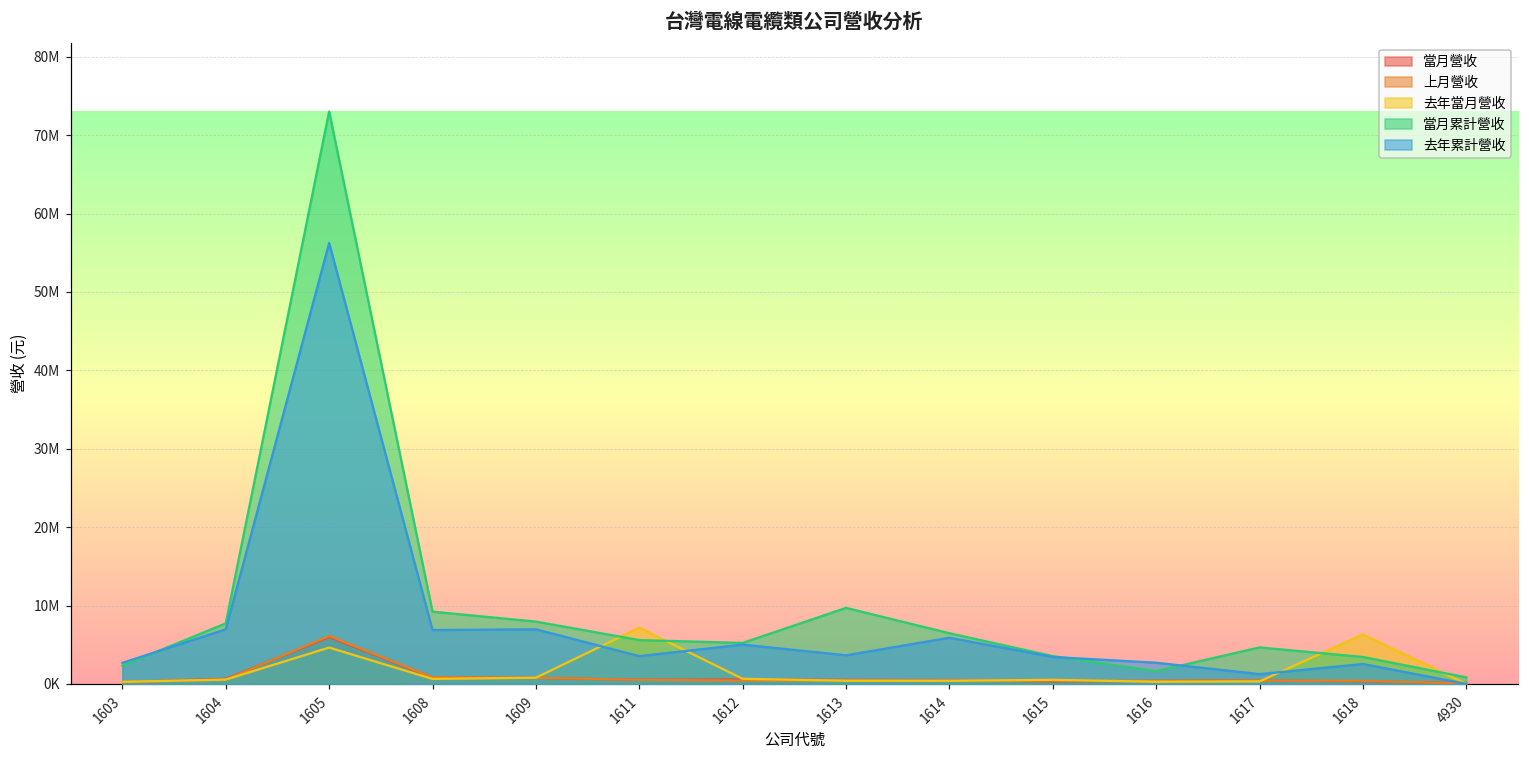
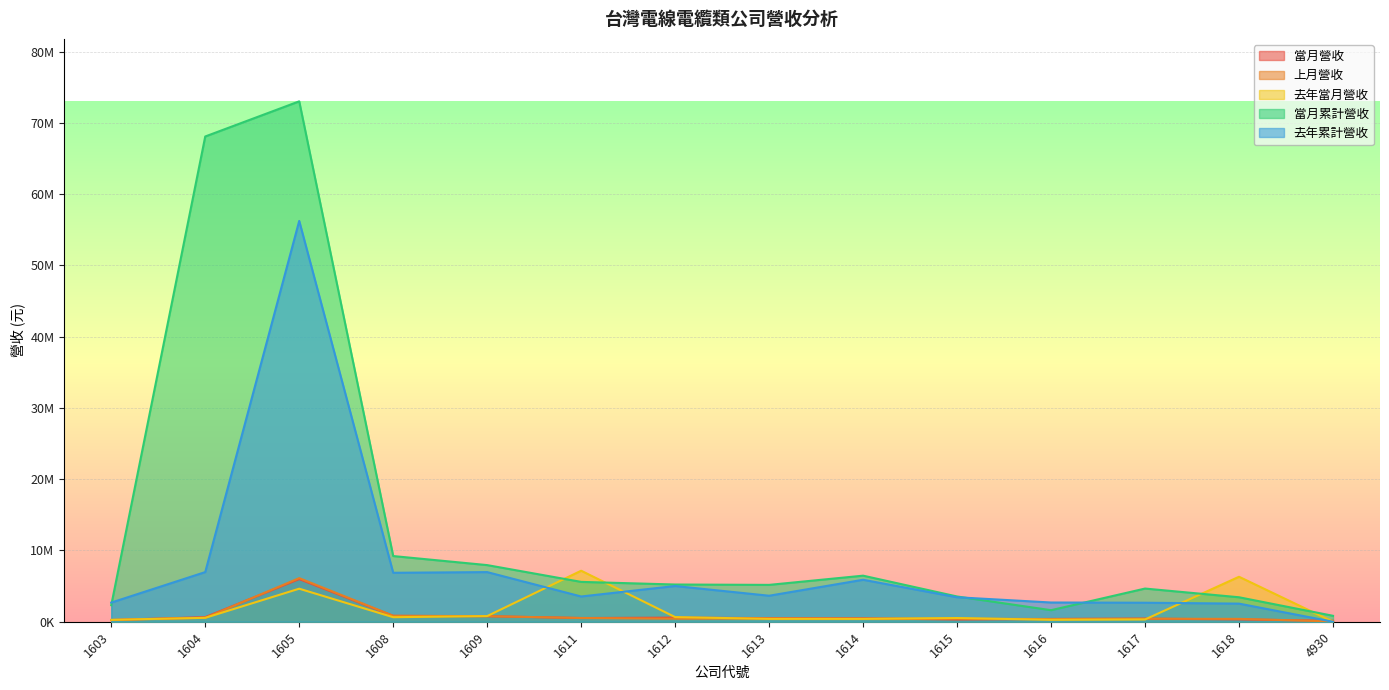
  {
    "去年當月營收": {
      "1605": 5000000,
      "1611": 7000000,
      "1618": 6000000
    },
    "當月累計營收": {
      "1603": 2000000,
-     "1604": 8000000,
+     "1604": 68000000,
      "1605": 73000000,
      "1608": 9000000,
      "1609": 8000000,
      "1611": 6000000,
-     "1613": 10000000,
+     "1613": 5000000,
      "1614": 6000000,
      "1616": 2000000,
      "1617": 5000000,
      "1618": 3000000,
      "4930": 1000000
    },
    "去年累計營收": {
      "1603": 3000000,
      "1604": 7000000,
      "1605": 56000000,
      "1608": 7000000,
      "1609": 7000000,
      "1611": 4000000,
      "1613": 4000000,
      "1614": 6000000,
      "1616": 3000000,
-     "1617": 1000000,
+     "1617": 3000000,
      "1618": 3000000
    }
  }
